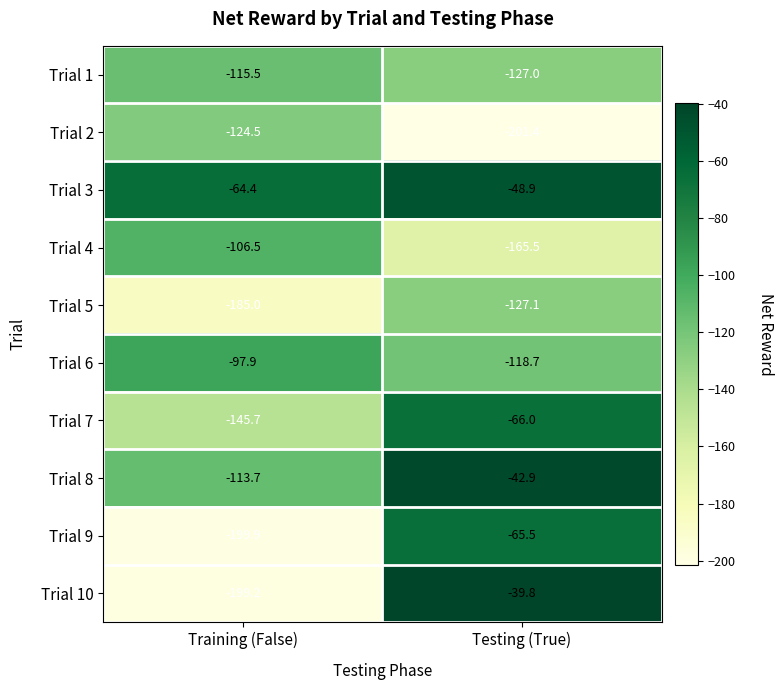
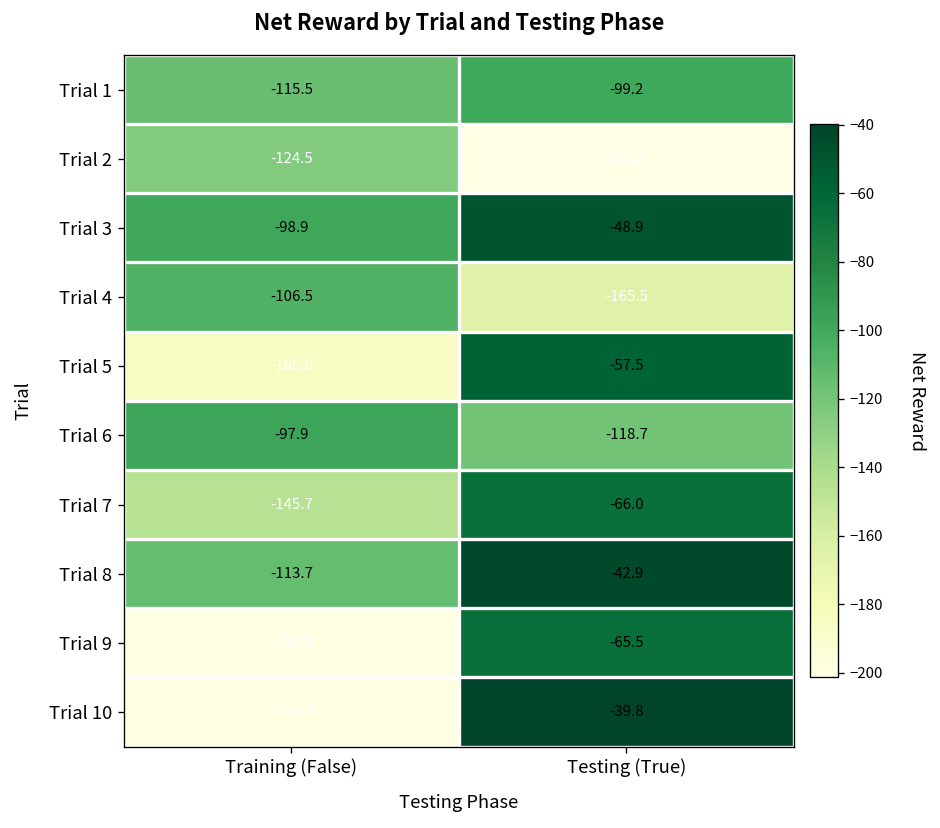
  {
    "Trial 1": {
      "Training (False)": -115.5,
-     "Testing (True)": -127.0
+     "Testing (True)": -99.2
    },
    "Trial 2": {
      "Training (False)": -124.5
    },
    "Trial 3": {
-     "Training (False)": -64.4,
+     "Training (False)": -98.9,
      "Testing (True)": -48.9
    },
    "Trial 4": {
      "Training (False)": -106.5,
      "Testing (True)": -165.5
    },
    "Trial 5": {
      "Training (False)": -185.0,
-     "Testing (True)": -127.1
+     "Testing (True)": -57.5
    },
    "Trial 6": {
      "Training (False)": -97.9,
      "Testing (True)": -118.7
    },
    "Trial 7": {
      "Training (False)": -145.7,
      "Testing (True)": -66.0
    },
    "Trial 8": {
      "Training (False)": -113.7,
      "Testing (True)": -42.9
    },
    "Trial 9": {
      "Testing (True)": -65.5
    },
    "Trial 10": {
      "Testing (True)": -39.8
    }
  }
